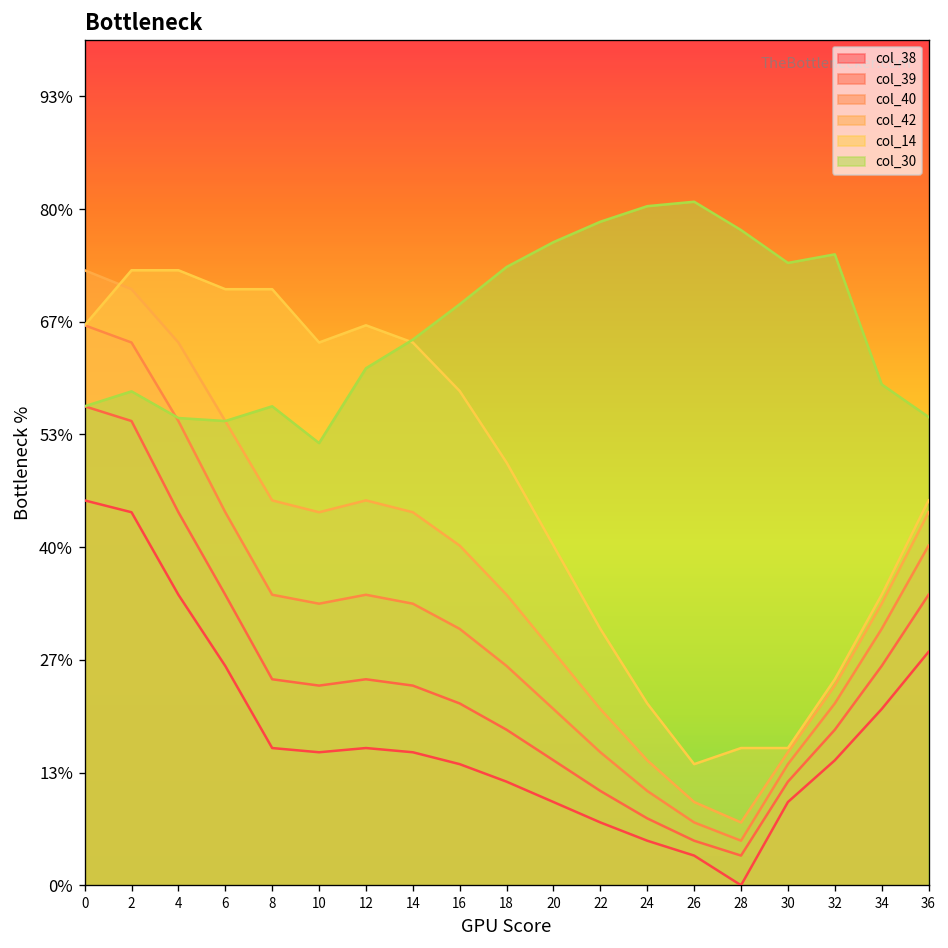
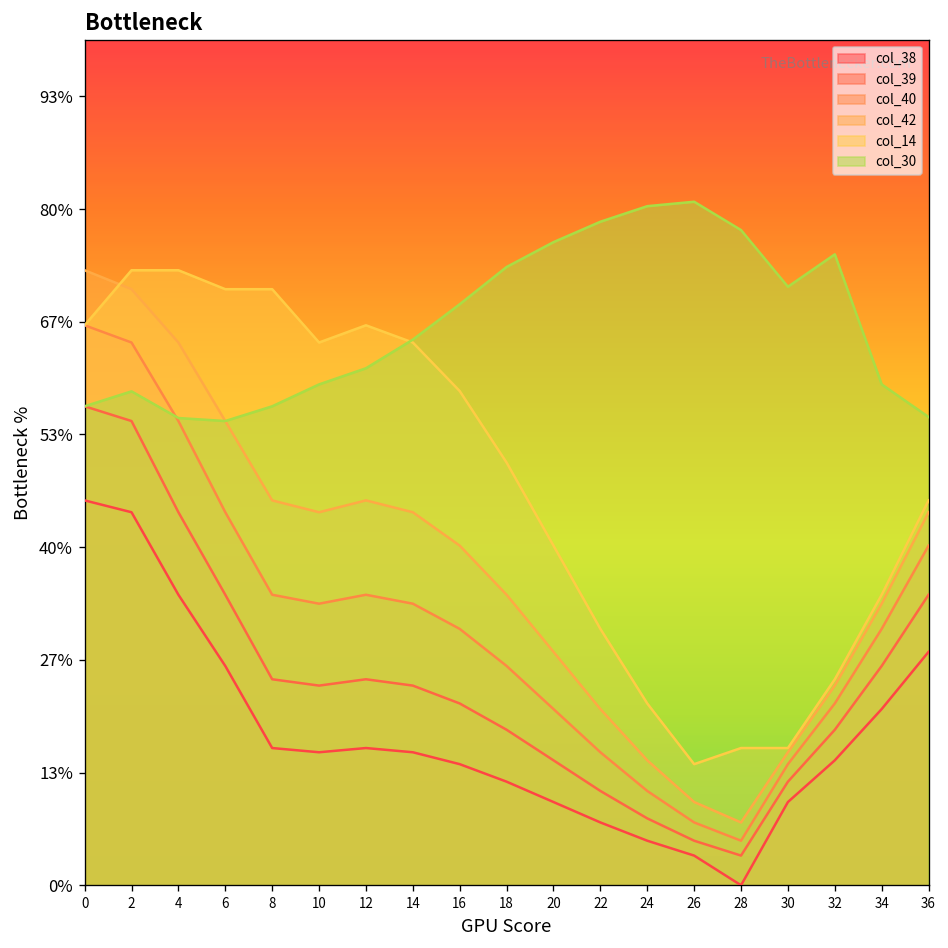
  {
    "col_30": {
      "2": "58%",
      "8": "56%",
-     "10": "52%",
+     "10": "59%",
      "12": "61%",
      "16": "68%",
      "18": "73%",
      "20": "76%",
      "22": "78%",
      "24": "80%",
      "26": "81%",
      "28": "77%",
-     "30": "73%",
+     "30": "71%",
      "32": "74%",
      "34": "59%",
      "36": "55%"
    }
  }
